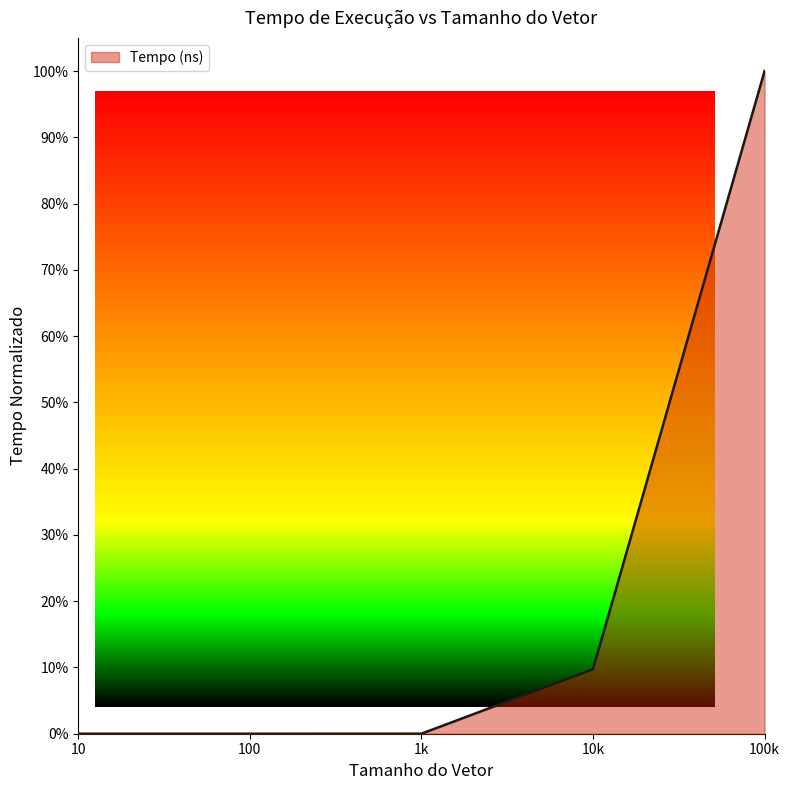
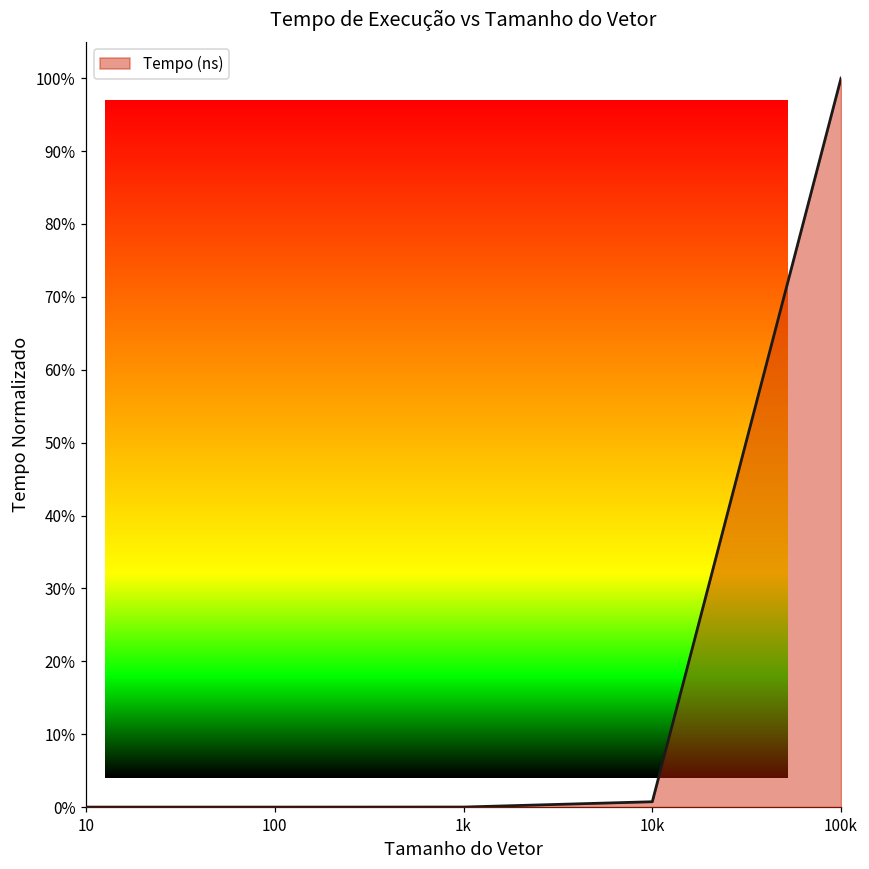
  {
    "10": "0%",
    "100": "0%",
    "1k": "0%",
-   "10k": "10%",
+   "10k": "1%",
    "100k": "100%"
  }
